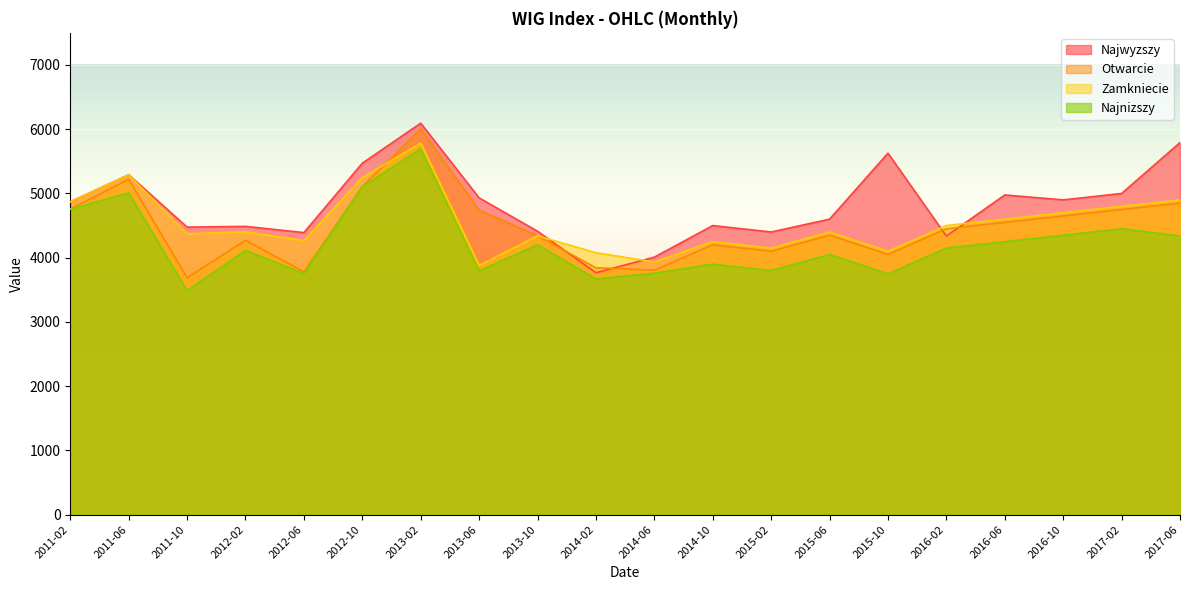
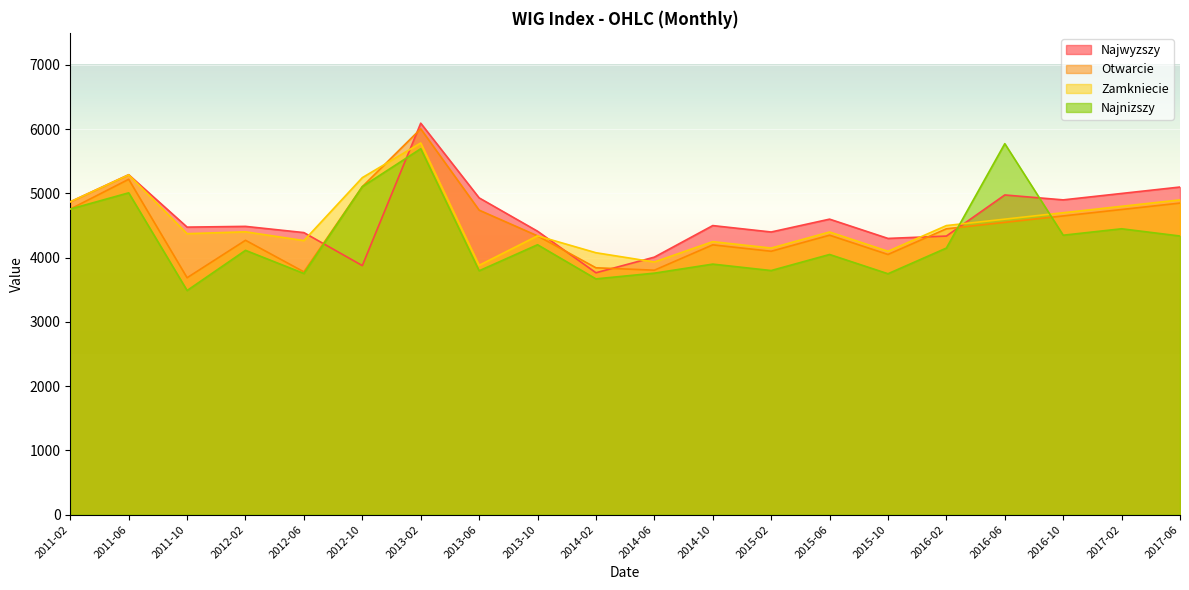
  {
    "Najwyzszy": {
      "2011-10": 4500,
      "2012-02": 4500,
      "2012-06": 4400,
-     "2012-10": 5500,
+     "2012-10": 3900,
      "2013-02": 6100,
      "2013-06": 4900,
      "2013-10": 4400,
      "2014-02": 3800,
      "2014-06": 4000,
      "2014-10": 4500,
      "2015-02": 4400,
      "2015-06": 4600,
-     "2015-10": 5600,
+     "2015-10": 4300,
      "2016-02": 4300,
      "2016-06": 5000,
      "2016-10": 4900,
      "2017-02": 5000,
-     "2017-06": 5800
+     "2017-06": 5100
    },
    "Najnizszy": {
      "2011-06": 5000,
      "2011-10": 3500,
      "2012-02": 4100,
      "2013-02": 5700,
      "2013-06": 3800,
      "2013-10": 4200,
      "2014-02": 3700,
      "2014-06": 3800,
      "2014-10": 3900,
      "2015-02": 3800,
      "2015-06": 4100,
      "2015-10": 3800,
      "2016-02": 4200,
-     "2016-06": 4300,
+     "2016-06": 5800,
      "2016-10": 4400,
      "2017-02": 4500,
      "2017-06": 4300
    }
  }
